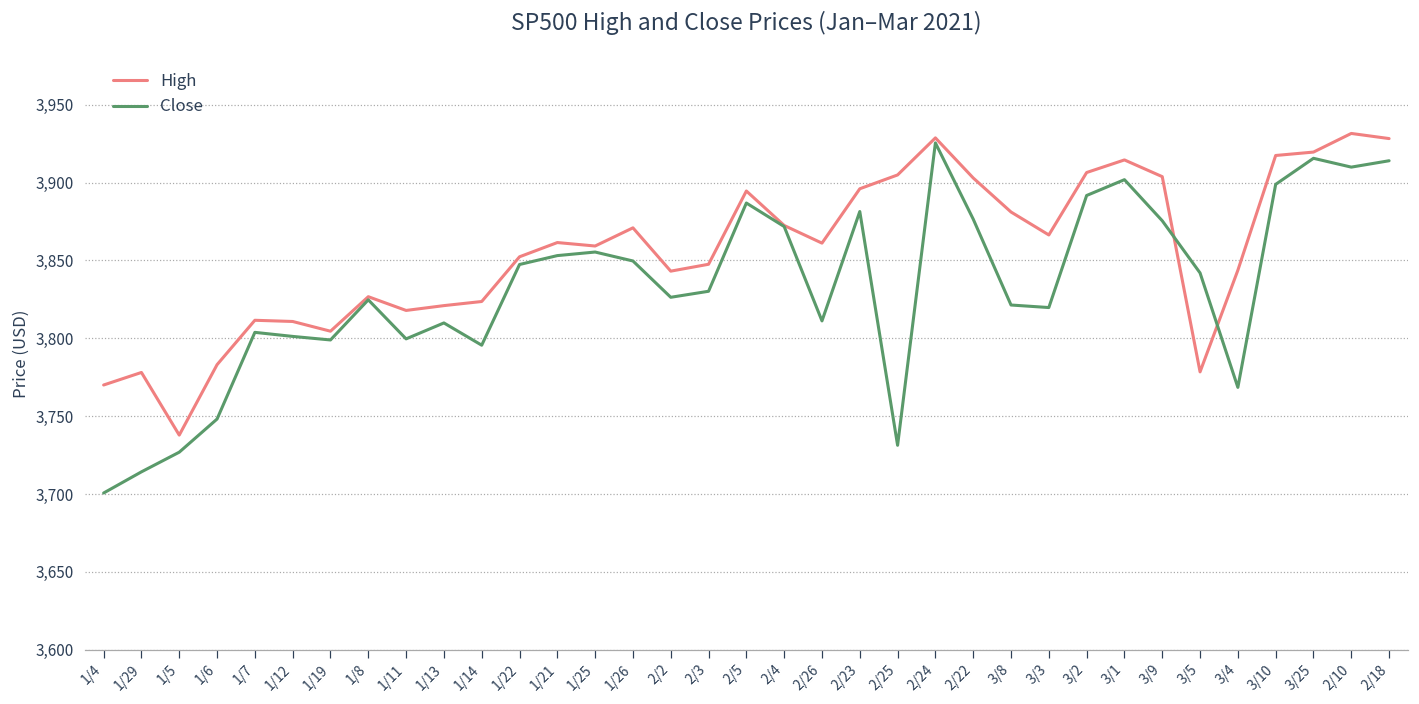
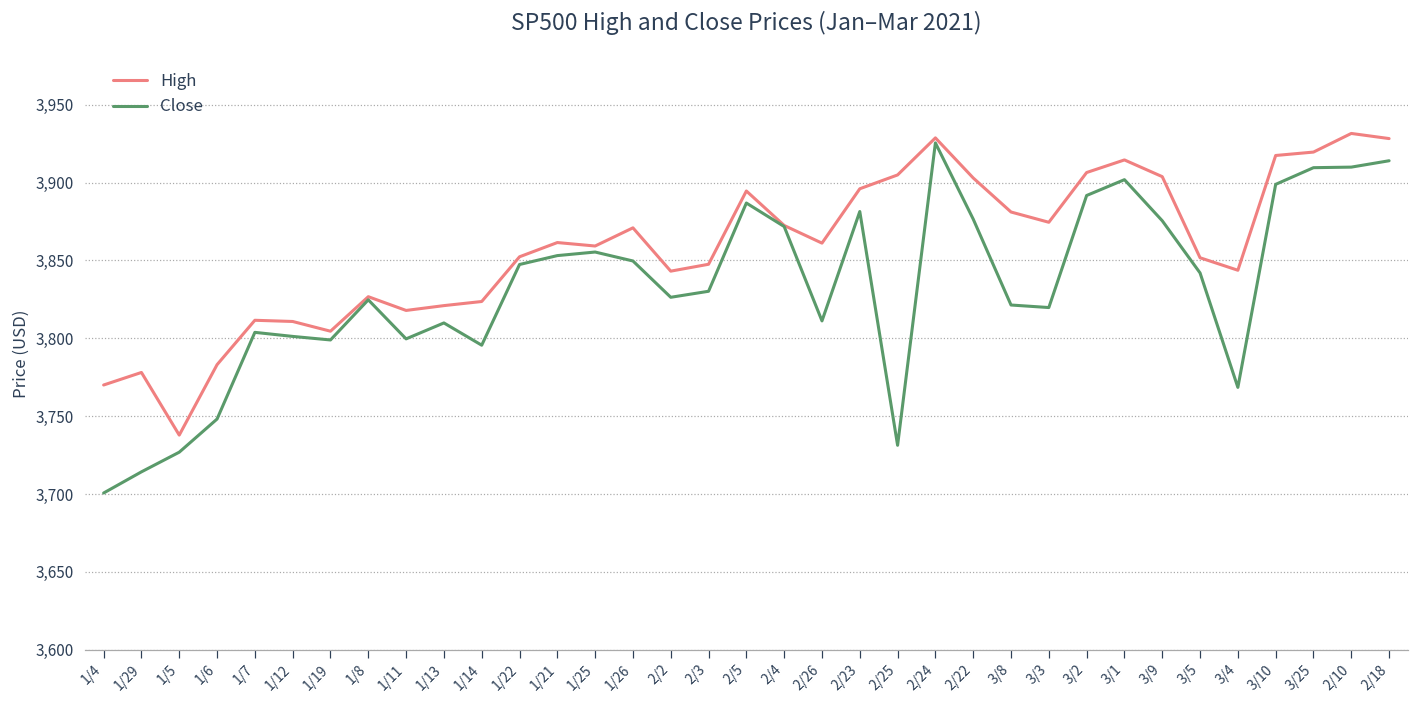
  {
    "High": {
      "1/4": "3,770",
      "1/29": "3,778",
      "1/5": "3,738",
      "1/6": "3,783",
      "1/7": "3,812",
      "1/12": "3,811",
      "1/19": "3,805",
      "1/8": "3,827",
      "1/11": "3,818",
      "1/13": "3,821",
      "1/14": "3,824",
      "1/22": "3,852",
      "1/21": "3,861",
      "1/25": "3,859",
      "1/26": "3,871",
      "2/2": "3,843",
      "2/3": "3,848",
      "2/5": "3,895",
      "2/26": "3,861",
      "2/23": "3,896",
      "2/25": "3,905",
      "2/24": "3,929",
      "2/22": "3,903",
      "3/8": "3,881",
-     "3/3": "3,866",
+     "3/3": "3,874",
      "3/2": "3,906",
      "3/1": "3,915",
      "3/9": "3,904",
-     "3/5": "3,778",
+     "3/5": "3,852",
      "3/4": "3,844",
      "3/10": "3,917",
      "3/25": "3,920",
      "2/10": "3,932",
      "2/18": "3,928"
    },
    "Close": {
      "1/4": "3,701",
      "1/29": "3,714",
      "1/5": "3,727",
      "1/6": "3,748",
      "1/7": "3,804",
      "1/12": "3,801",
      "1/19": "3,799",
      "1/8": "3,825",
      "1/11": "3,800",
      "1/13": "3,810",
      "1/14": "3,796",
      "1/22": "3,847",
      "1/21": "3,853",
      "1/25": "3,855",
      "1/26": "3,850",
      "2/2": "3,826",
      "2/3": "3,830",
      "2/5": "3,887",
      "2/26": "3,811",
      "2/23": "3,881",
      "2/25": "3,731",
      "2/24": "3,925",
      "2/22": "3,877",
      "3/8": "3,821",
      "3/3": "3,820",
      "3/2": "3,892",
      "3/1": "3,902",
      "3/9": "3,875",
      "3/5": "3,842",
      "3/4": "3,768",
      "3/10": "3,899",
-     "3/25": "3,916",
+     "3/25": "3,910",
      "2/10": "3,910",
      "2/18": "3,914"
    }
  }
